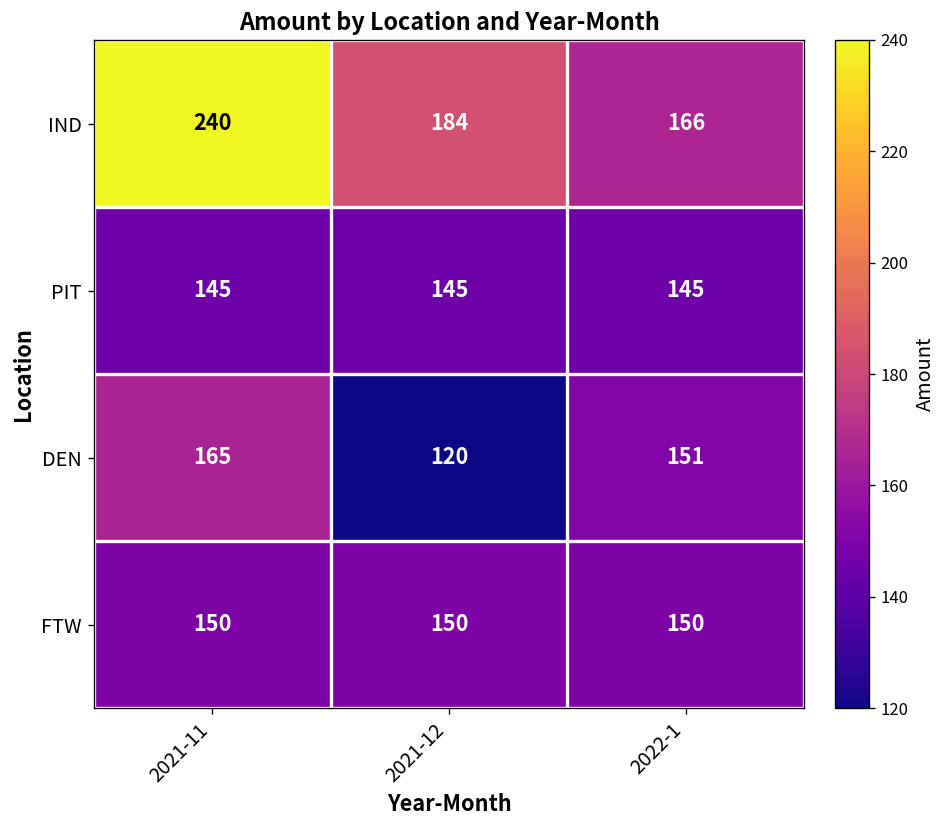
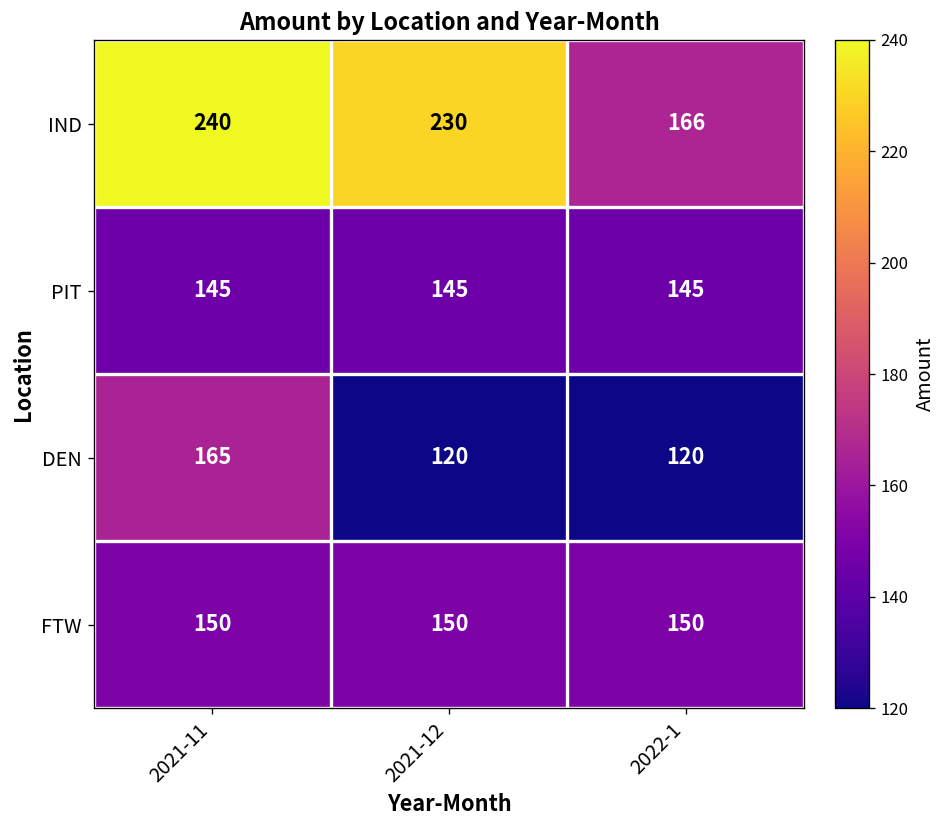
  {
    "IND": {
      "2021-11": 240,
-     "2021-12": 184,
+     "2021-12": 230,
      "2022-1": 166
    },
    "PIT": {
      "2021-11": 145,
      "2021-12": 145,
      "2022-1": 145
    },
    "DEN": {
      "2021-11": 165,
      "2021-12": 120,
-     "2022-1": 151
+     "2022-1": 120
    },
    "FTW": {
      "2021-11": 150,
      "2021-12": 150,
      "2022-1": 150
    }
  }
